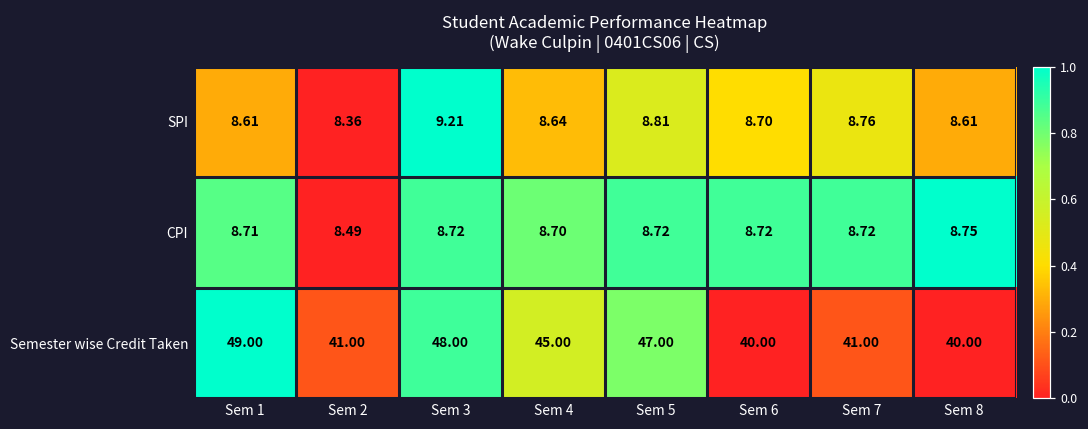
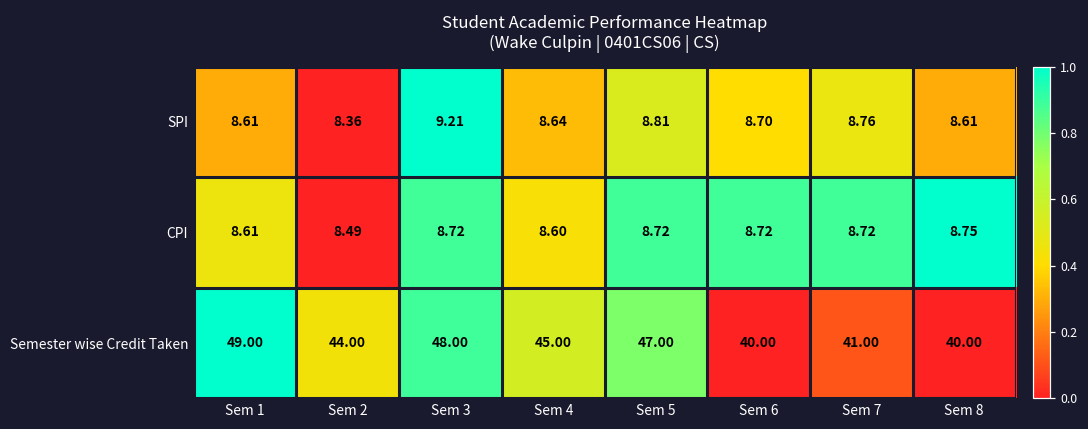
  {
    "SPI": {
      "Sem 1": 8.61,
      "Sem 2": 8.36,
      "Sem 3": 9.21,
      "Sem 4": 8.64,
      "Sem 5": 8.81,
      "Sem 6": 8.70,
      "Sem 7": 8.76,
      "Sem 8": 8.61
    },
    "CPI": {
-     "Sem 1": 8.71,
+     "Sem 1": 8.61,
      "Sem 2": 8.49,
      "Sem 3": 8.72,
-     "Sem 4": 8.70,
+     "Sem 4": 8.60,
      "Sem 5": 8.72,
      "Sem 6": 8.72,
      "Sem 7": 8.72,
      "Sem 8": 8.75
    },
    "Semester wise Credit Taken": {
      "Sem 1": 49.00,
-     "Sem 2": 41.00,
+     "Sem 2": 44.00,
      "Sem 3": 48.00,
      "Sem 4": 45.00,
      "Sem 5": 47.00,
      "Sem 6": 40.00,
      "Sem 7": 41.00,
      "Sem 8": 40.00
    }
  }
